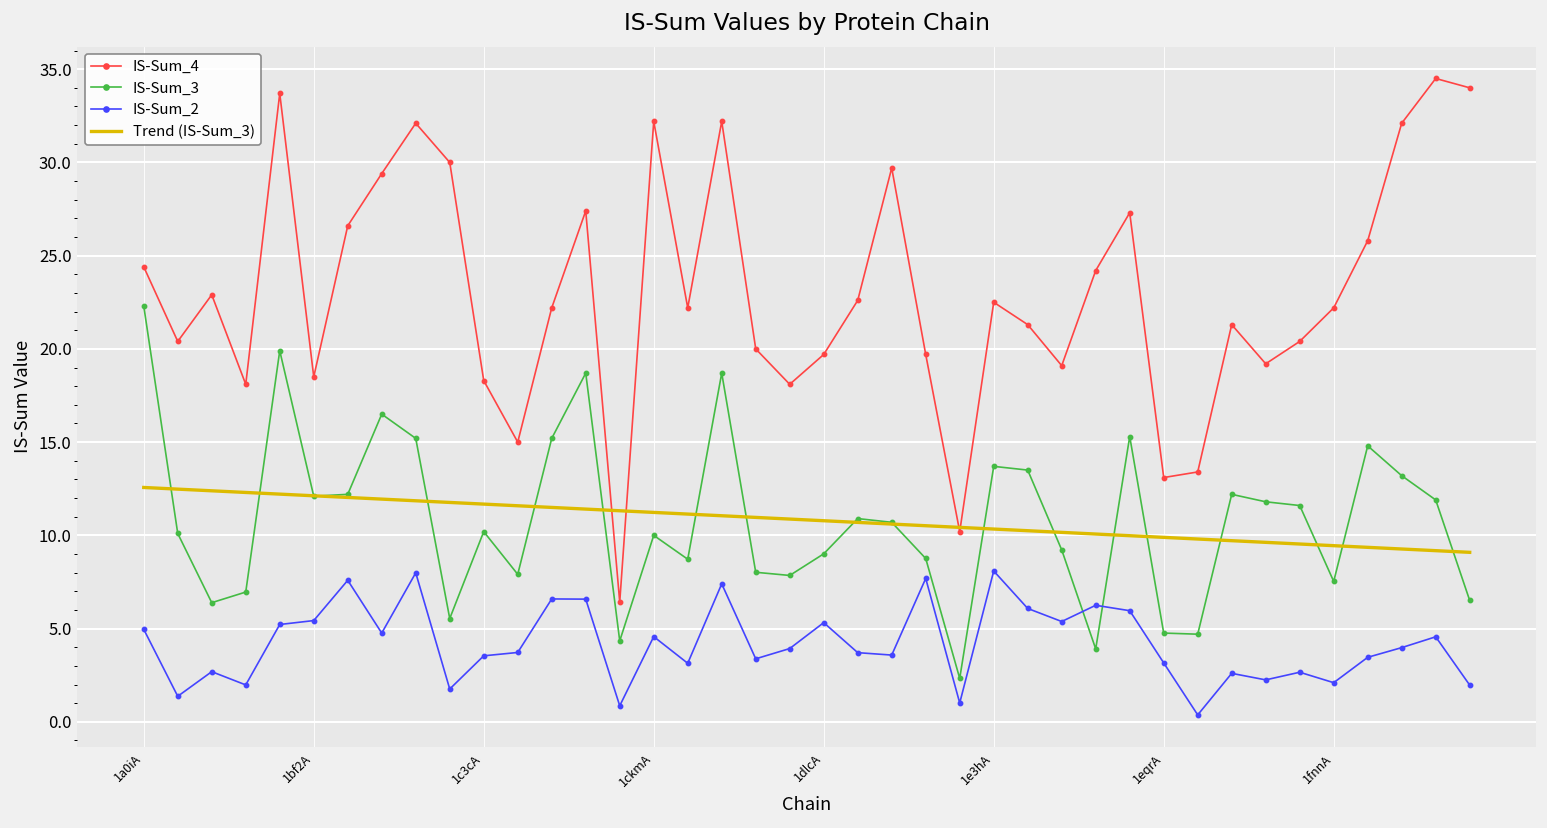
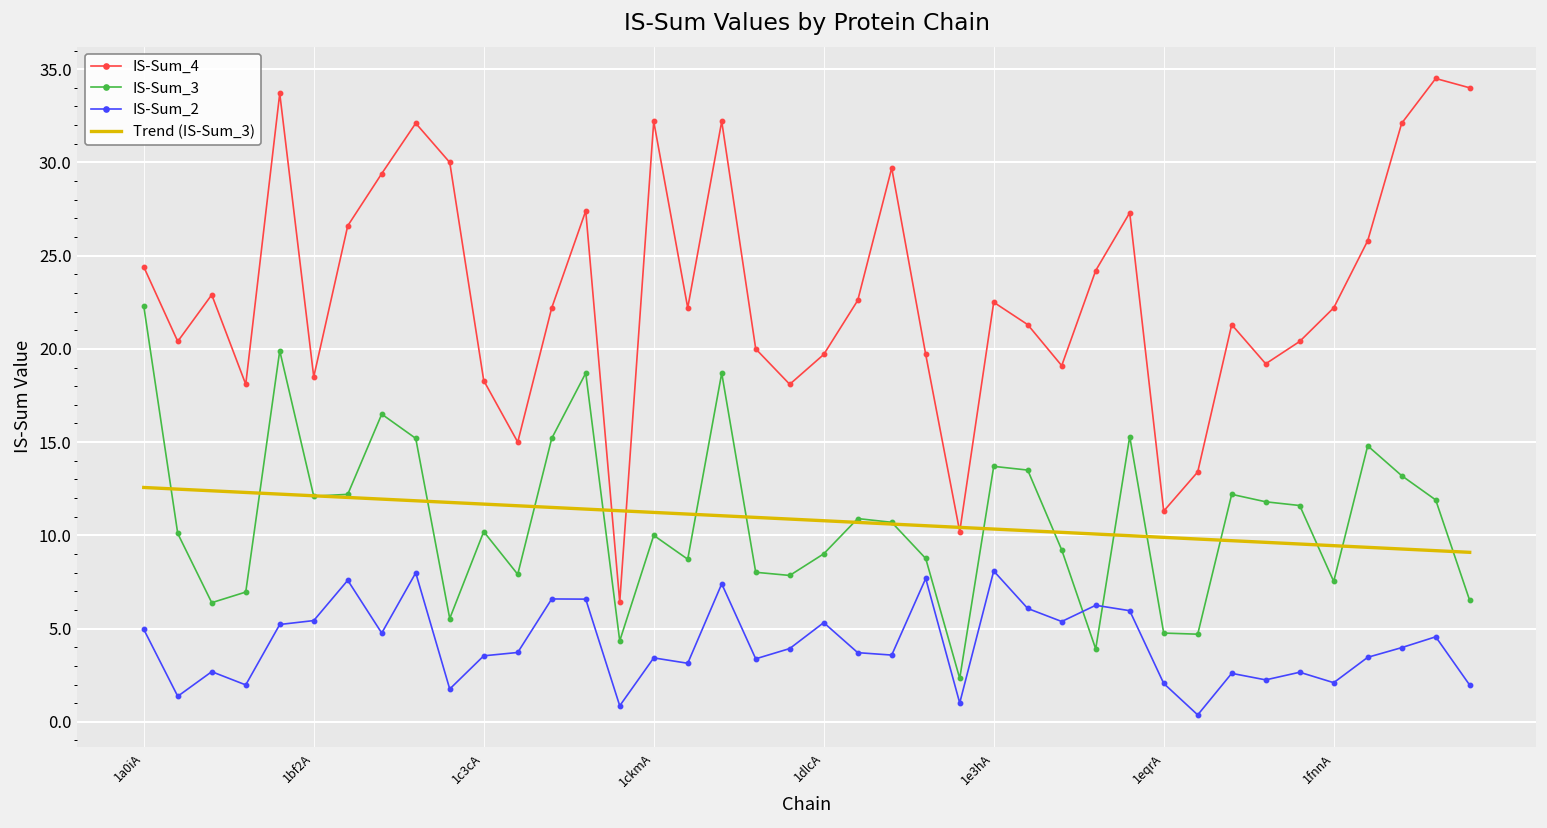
  {
    "IS-Sum_4": {
      "1a0iA": 24.4,
      "1bf2A": 18.5,
      "1c3cA": 18.3,
      "1ckmA": 32.2,
      "1dlcA": 19.7,
      "1e3hA": 22.5,
-     "1eqrA": 13.1,
+     "1eqrA": 11.3,
      "1fnnA": 22.2
    },
    "IS-Sum_3": {
      "1a0iA": 22.3,
      "1c3cA": 10.2,
      "1ckmA": 10.0,
      "1dlcA": 9.0,
      "1e3hA": 13.7,
      "1eqrA": 4.8,
      "1fnnA": 7.5
    },
    "IS-Sum_2": {
      "1a0iA": 5.0,
      "1bf2A": 5.4,
      "1c3cA": 3.5,
-     "1ckmA": 4.6,
+     "1ckmA": 3.4,
      "1dlcA": 5.3,
      "1e3hA": 8.1,
-     "1eqrA": 3.2,
+     "1eqrA": 2.1,
      "1fnnA": 2.1
    },
    "Trend (IS-Sum_3)": {
      "1a0iA": 12.6,
      "1c3cA": 11.7,
      "1ckmA": 11.2,
      "1dlcA": 10.8,
      "1e3hA": 10.3,
      "1eqrA": 9.9,
      "1fnnA": 9.4
    }
  }
